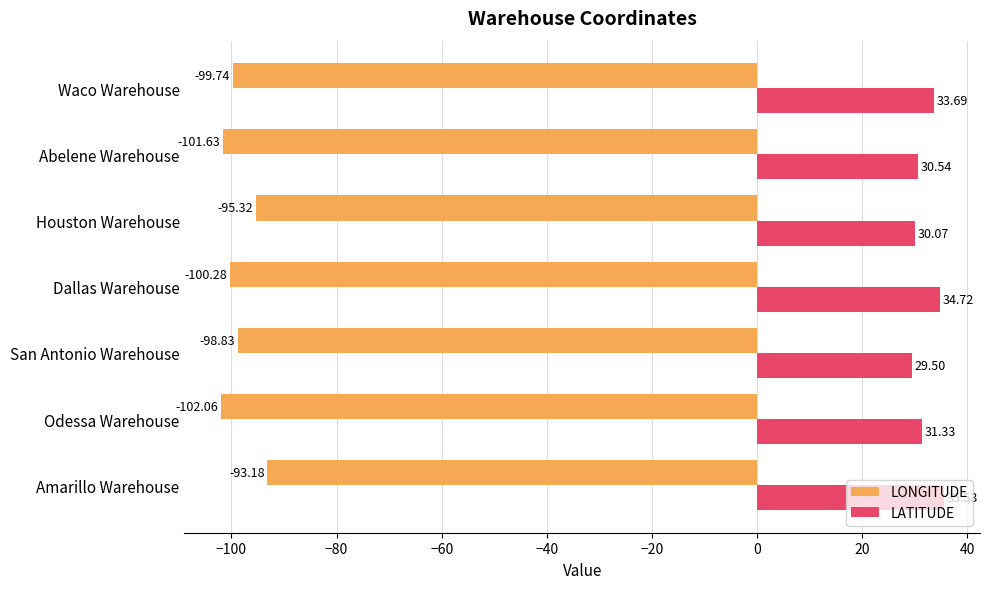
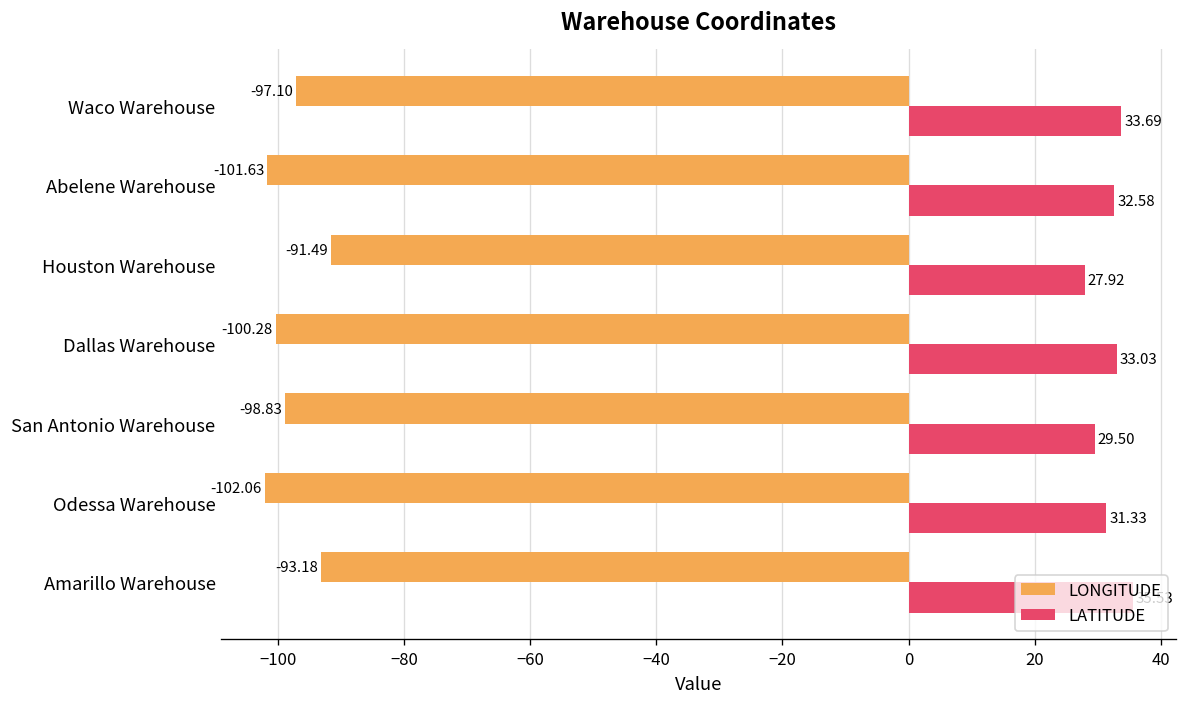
  {
    "LONGITUDE": {
-     "Waco Warehouse": -99.74,
+     "Waco Warehouse": -97.10,
      "Abelene Warehouse": -101.63,
-     "Houston Warehouse": -95.32,
+     "Houston Warehouse": -91.49,
      "Dallas Warehouse": -100.28,
      "San Antonio Warehouse": -98.83,
      "Odessa Warehouse": -102.06,
      "Amarillo Warehouse": -93.18
    },
    "LATITUDE": {
      "Waco Warehouse": 33.69,
-     "Abelene Warehouse": 30.54,
-     "Houston Warehouse": 30.07,
-     "Dallas Warehouse": 34.72,
+     "Abelene Warehouse": 32.58,
+     "Houston Warehouse": 27.92,
+     "Dallas Warehouse": 33.03,
      "San Antonio Warehouse": 29.50,
      "Odessa Warehouse": 31.33
    }
  }
